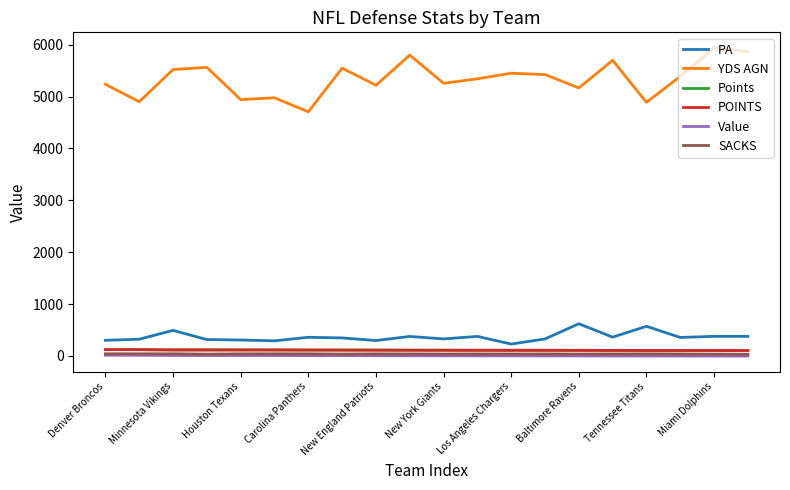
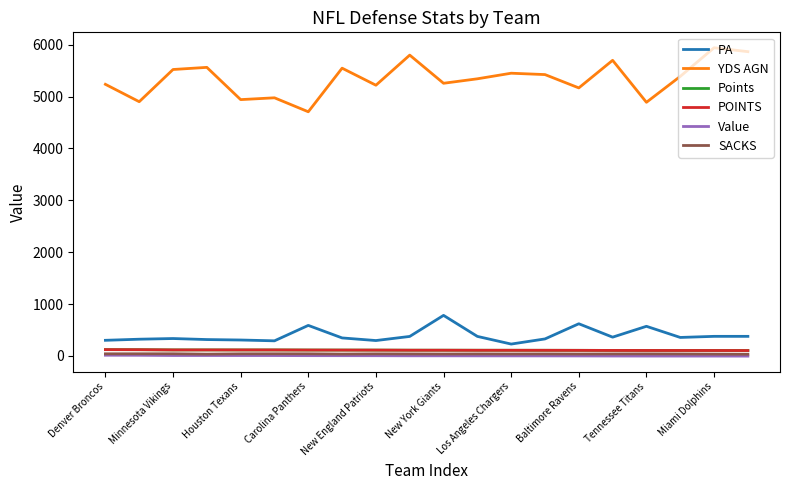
  {
    "PA": {
      "Denver Broncos": 300,
-     "Minnesota Vikings": 500,
+     "Minnesota Vikings": 300,
      "Houston Texans": 300,
-     "Carolina Panthers": 400,
+     "Carolina Panthers": 600,
      "New England Patriots": 300,
-     "New York Giants": 300,
+     "New York Giants": 800,
      "Los Angeles Chargers": 200,
      "Baltimore Ravens": 600,
      "Tennessee Titans": 600,
      "Miami Dolphins": 400
    },
    "YDS AGN": {
      "Denver Broncos": 5200,
      "Minnesota Vikings": 5500,
      "Houston Texans": 4900,
      "Carolina Panthers": 4700,
      "New England Patriots": 5200,
      "New York Giants": 5300,
      "Los Angeles Chargers": 5500,
      "Baltimore Ravens": 5200,
      "Tennessee Titans": 4900
    },
    "POINTS": {
      "Denver Broncos": 100,
      "Minnesota Vikings": 100,
      "Houston Texans": 100,
      "Carolina Panthers": 100,
      "New England Patriots": 100,
      "New York Giants": 100,
      "Los Angeles Chargers": 100,
      "Baltimore Ravens": 100,
      "Tennessee Titans": 100,
      "Miami Dolphins": 100
    }
  }
